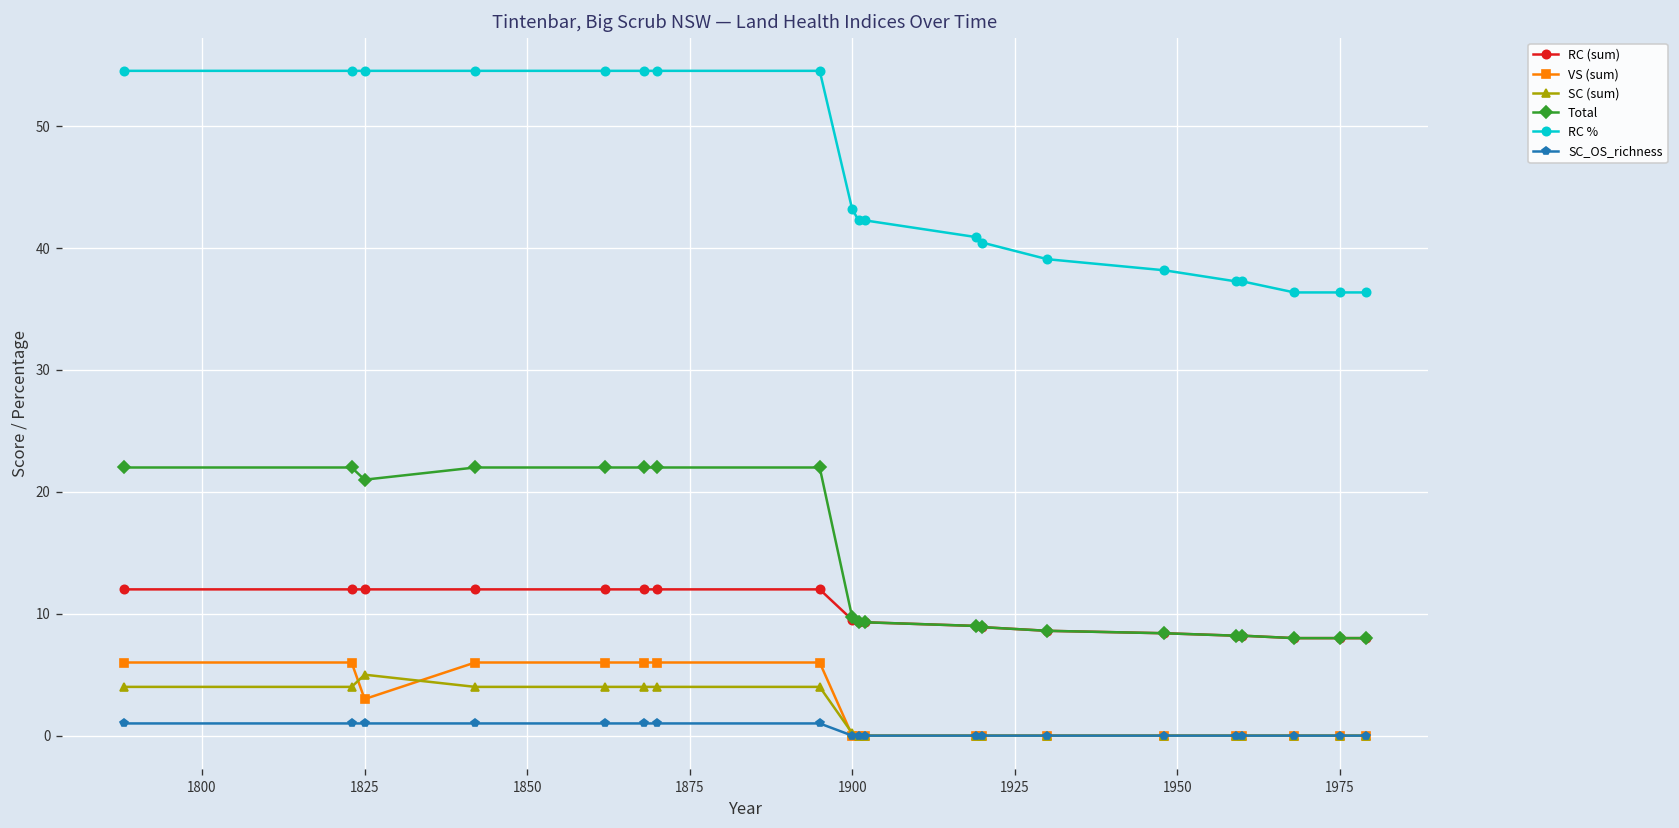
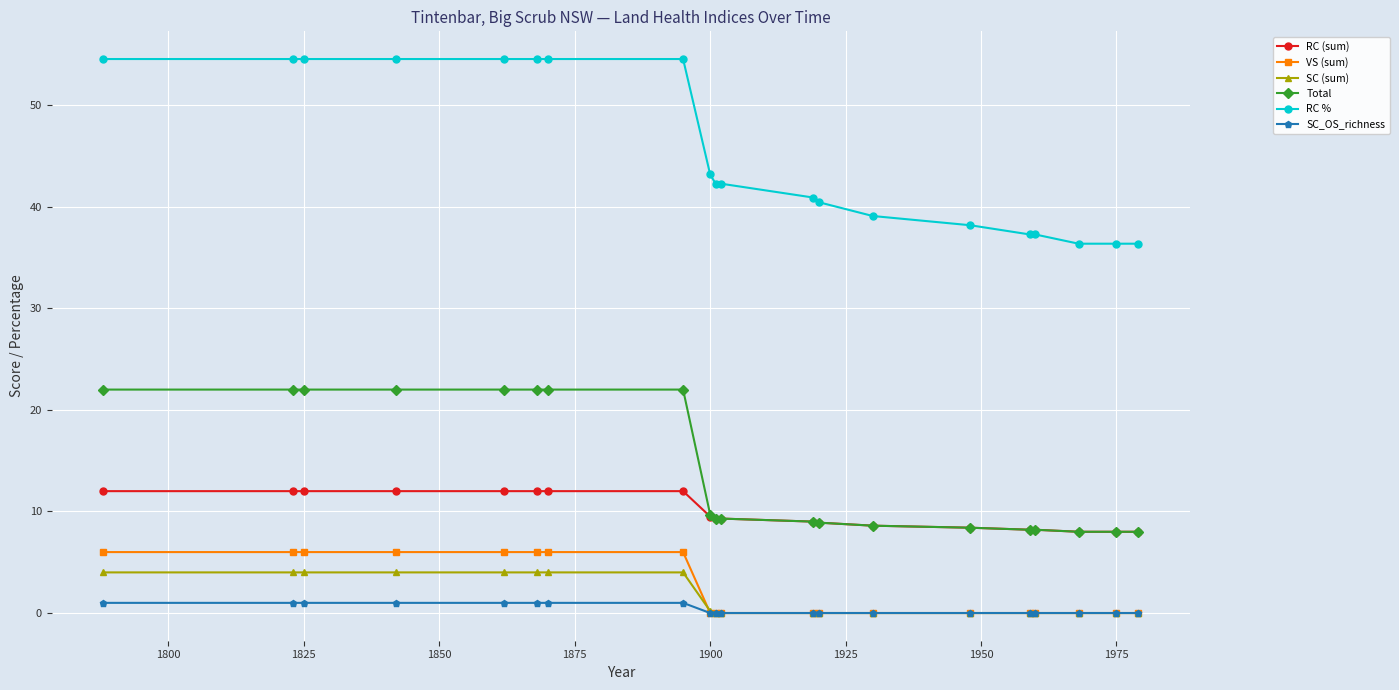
  {
    "RC (sum)": {
      "1825": 12
    },
    "VS (sum)": {
-     "1825": 3
+     "1825": 6
    },
    "SC (sum)": {
-     "1825": 5
+     "1825": 4
    },
    "Total": {
-     "1825": 21
+     "1825": 22
    },
    "RC %": {
      "1825": 54.5,
      "1900": 43,
      "1975": 36.4
    },
    "SC_OS_richness": {
      "1825": 1
    }
  }
